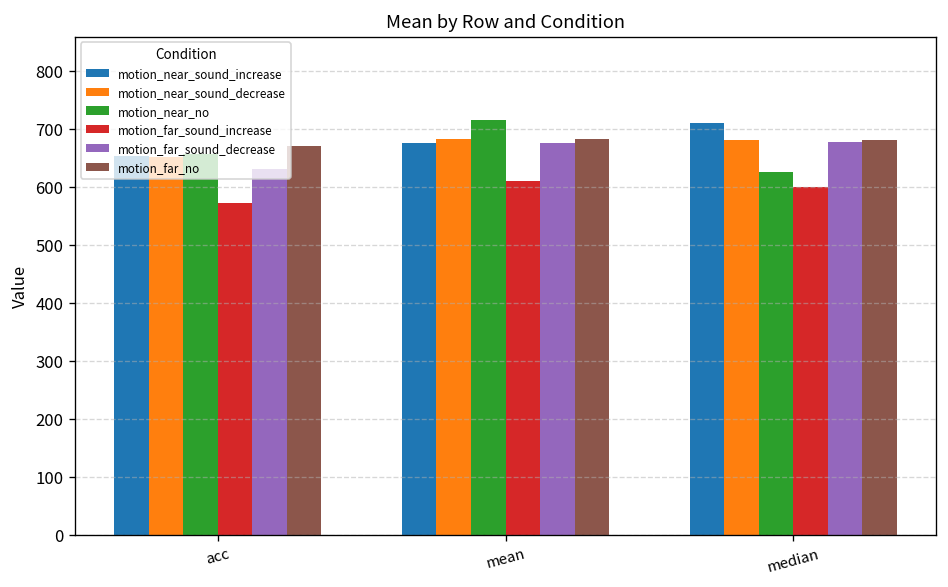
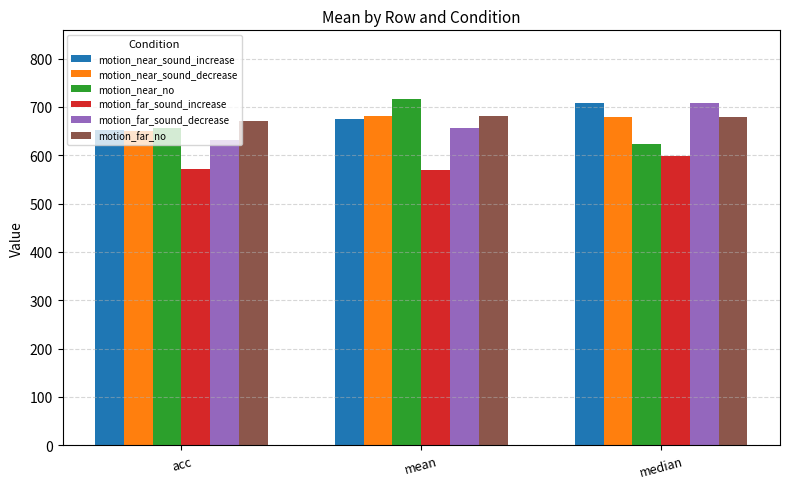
  {
    "motion_near_sound_increase": {
      "mean": 680,
      "median": 710
    },
    "motion_near_sound_decrease": {
      "mean": 680,
      "median": 680
    },
    "motion_near_no": {
      "mean": 720,
      "median": 620
    },
    "motion_far_sound_increase": {
      "acc": 570,
-     "mean": 610,
+     "mean": 570,
      "median": 600
    },
    "motion_far_sound_decrease": {
-     "mean": 680,
-     "median": 680
+     "mean": 660,
+     "median": 710
    },
    "motion_far_no": {
      "acc": 670,
      "mean": 680,
      "median": 680
    }
  }
